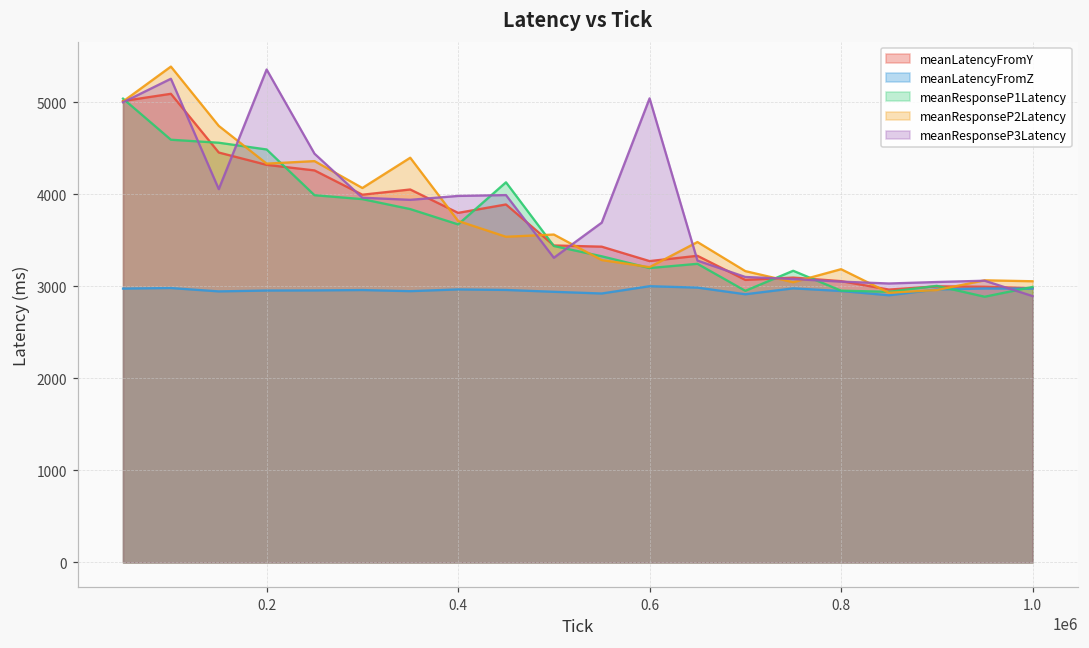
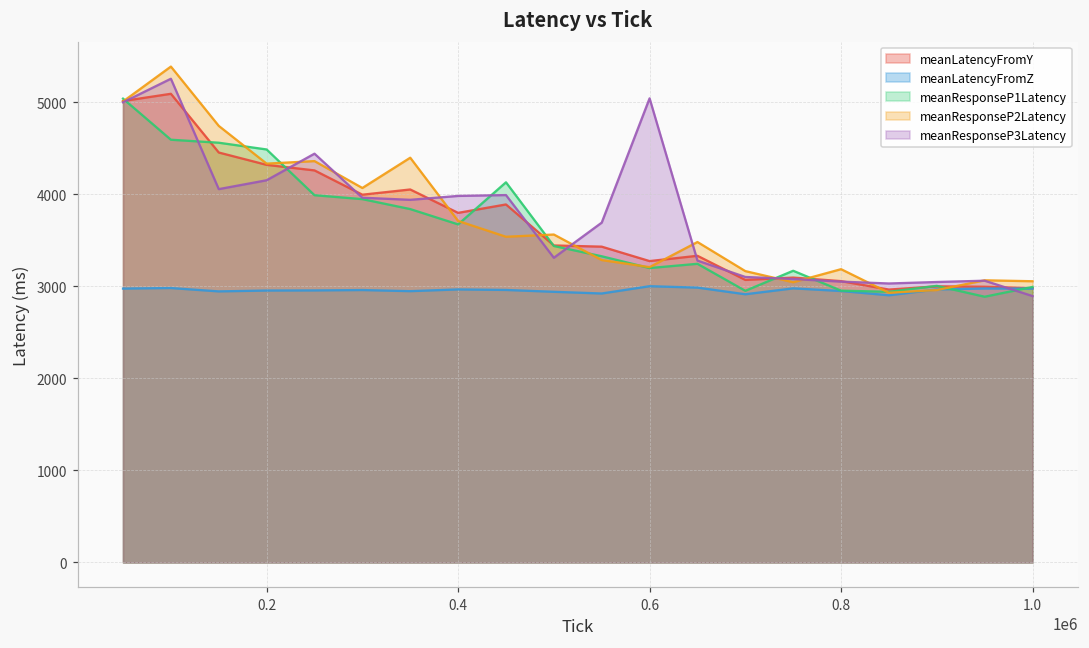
  {
    "meanResponseP3Latency": {
-     "0.2": 5400,
+     "0.2": 4200,
      "0.4": 4000,
      "0.6": 5000,
      "1.0": 2900
    }
  }
